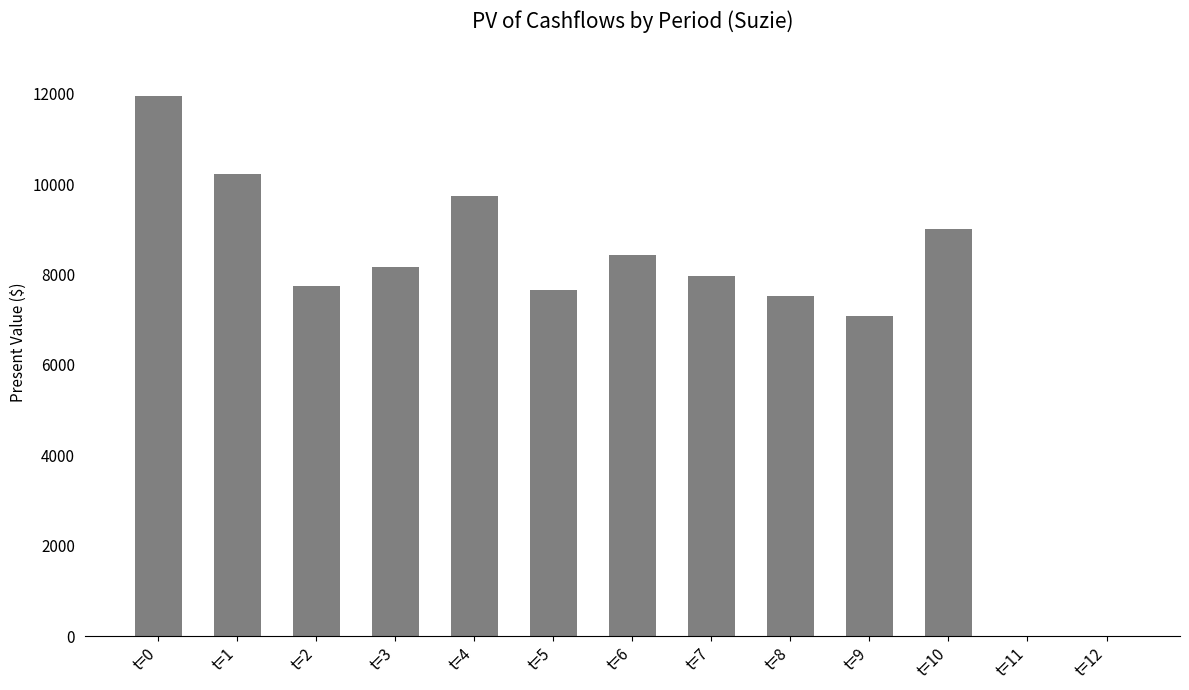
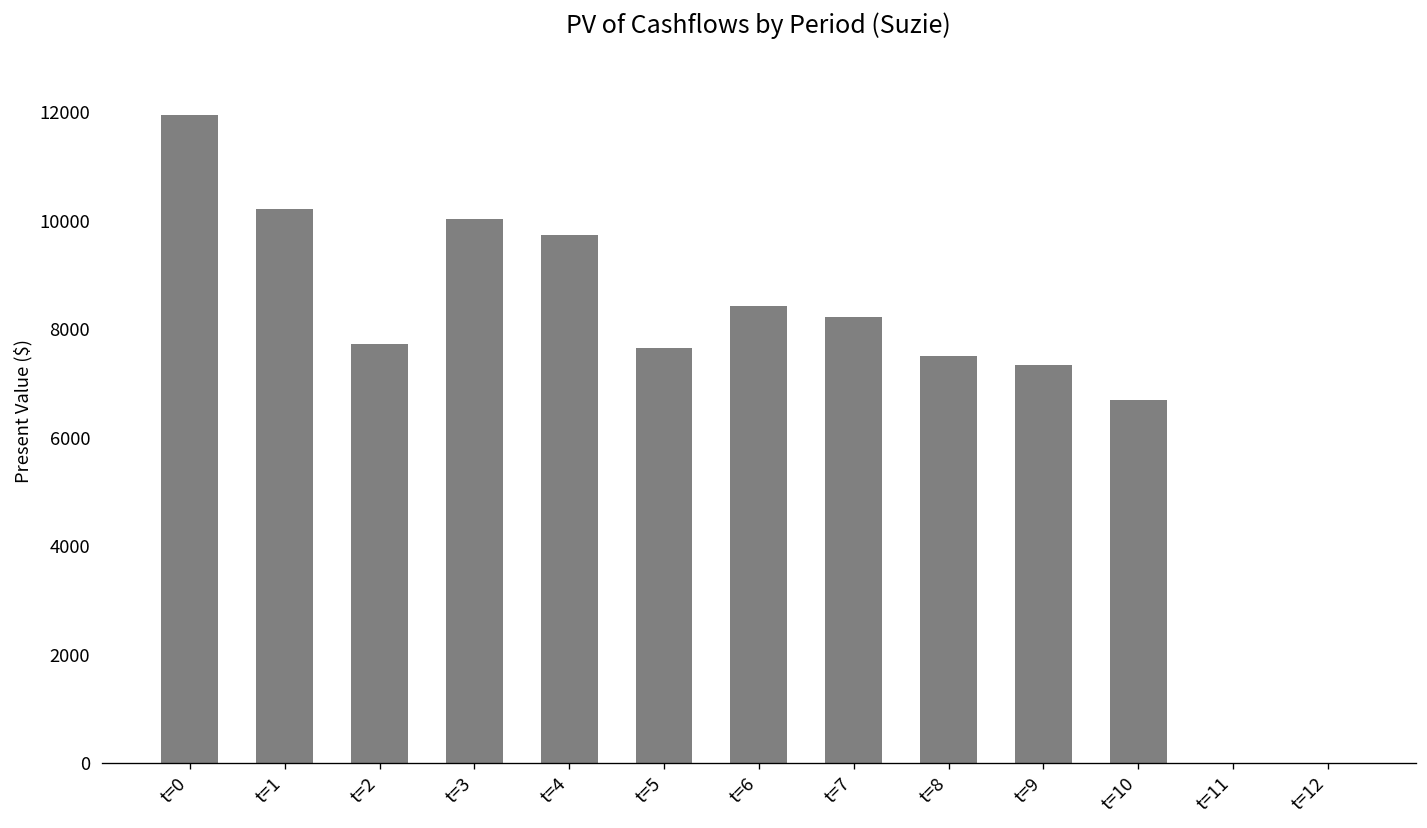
  {
    "t=0": 11900,
    "t=1": 10200,
    "t=2": 7700,
-   "t=3": 8200,
+   "t=3": 10000,
    "t=4": 9700,
    "t=5": 7600,
    "t=6": 8400,
-   "t=7": 8000,
+   "t=7": 8200,
    "t=8": 7500,
-   "t=9": 7100,
-   "t=10": 9000,
+   "t=9": 7300,
+   "t=10": 6700,
    "t=11": 0,
    "t=12": 0
  }
